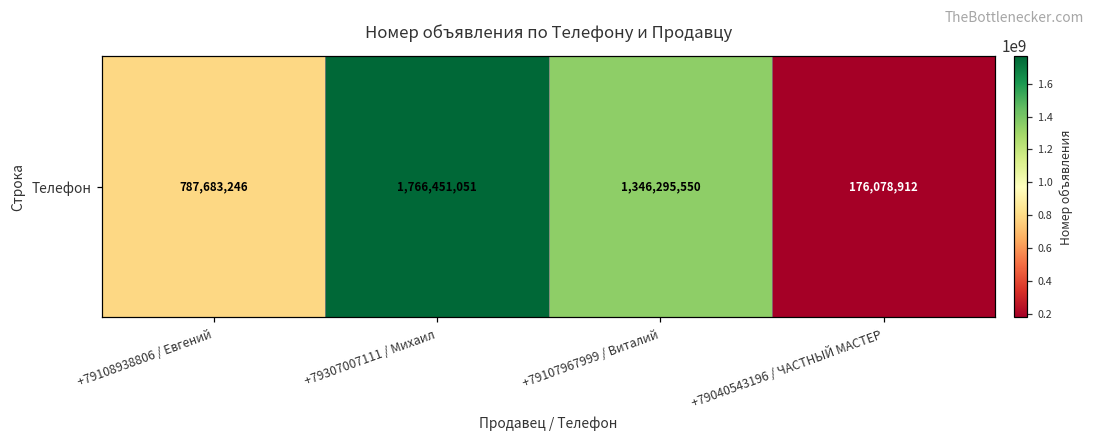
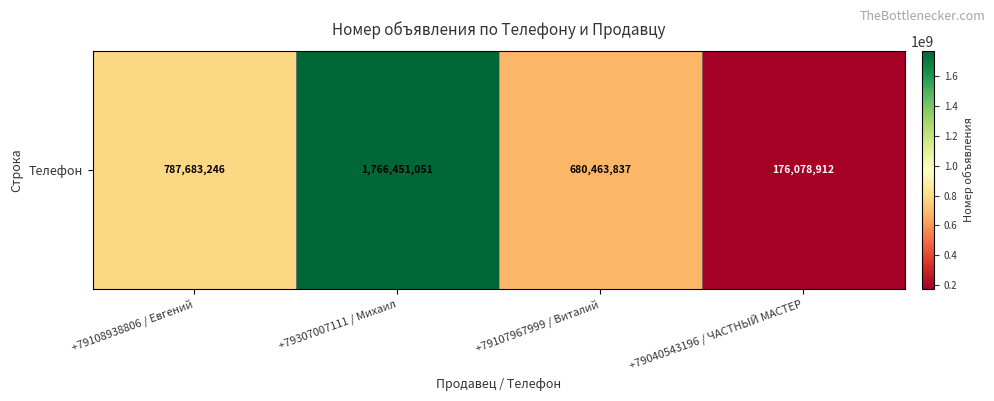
  {
    "Телефон": {
      "+79108938806 / Евгений": "787,683,246",
      "+79307007111 / Михаил": "1,766,451,051",
-     "+79107967999 / Виталий": "1,346,295,550",
+     "+79107967999 / Виталий": "680,463,837",
      "+79040543196 / ЧАСТНЫЙ МАСТЕР": "176,078,912"
    }
  }
